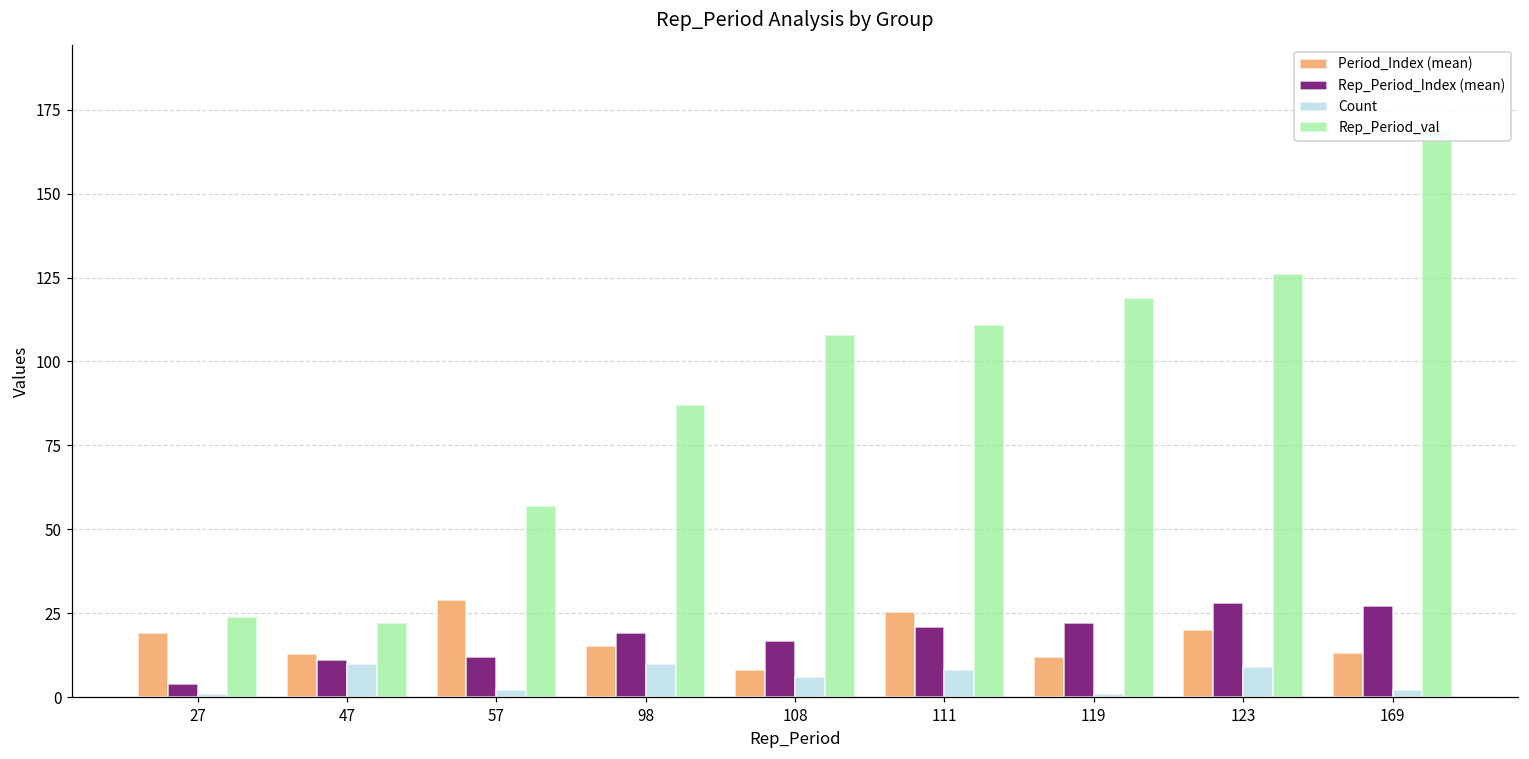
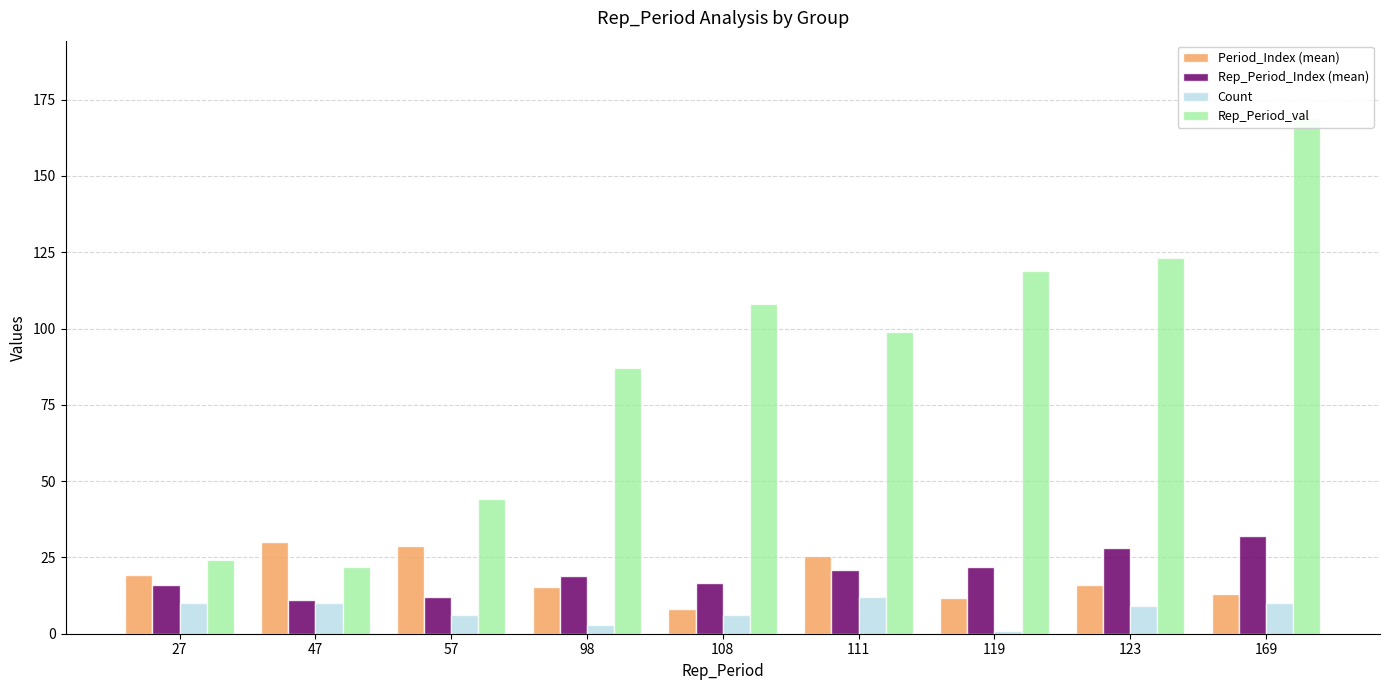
  {
    "Period_Index (mean)": {
      "27": 19,
-     "47": 13,
+     "47": 30,
      "57": 29,
      "98": 15,
      "108": 8,
      "111": 26,
      "119": 12,
-     "123": 20,
+     "123": 16,
      "169": 13
    },
    "Rep_Period_Index (mean)": {
-     "27": 4,
+     "27": 16,
      "47": 11,
      "57": 12,
      "98": 19,
      "108": 17,
      "111": 21,
      "119": 22,
      "123": 28,
-     "169": 27
+     "169": 32
    },
    "Count": {
-     "27": 1,
+     "27": 10,
      "47": 10,
-     "57": 2,
-     "98": 10,
+     "57": 6,
+     "98": 3,
      "108": 6,
-     "111": 8,
+     "111": 12,
      "119": 1,
      "123": 9,
-     "169": 2
+     "169": 10
    },
    "Rep_Period_val": {
      "27": 24,
      "47": 22,
-     "57": 57,
+     "57": 44,
      "98": 87,
      "108": 108,
-     "111": 111,
+     "111": 99,
      "119": 119,
-     "123": 126
+     "123": 123
    }
  }
